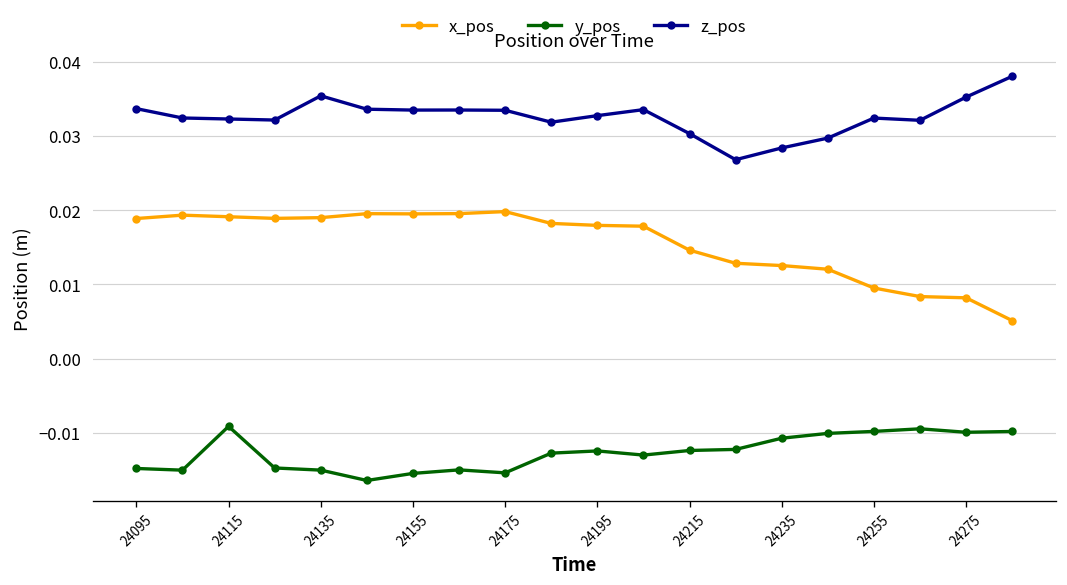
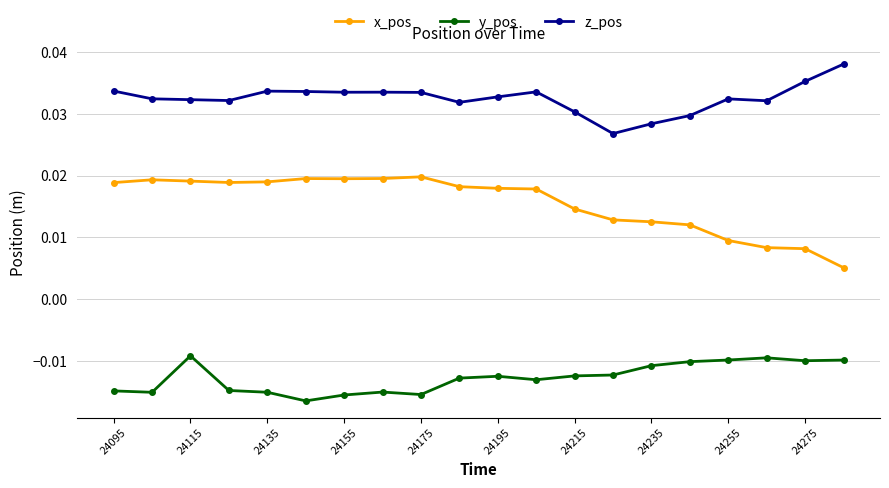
  {
    "x_pos": {
      "24095": 0.019,
      "24115": 0.019,
      "24135": 0.019,
      "24155": 0.019,
      "24175": 0.020,
      "24195": 0.018,
      "24215": 0.015,
      "24235": 0.013,
      "24255": 0.010,
      "24275": 0.008
    },
    "y_pos": {
      "24095": -0.015,
      "24115": -0.009,
      "24135": -0.015,
      "24155": -0.015,
      "24175": -0.015,
      "24195": -0.012,
      "24215": -0.012,
      "24235": -0.011,
      "24255": -0.010,
      "24275": -0.010
    },
    "z_pos": {
      "24095": 0.034,
      "24115": 0.032,
-     "24135": 0.035,
+     "24135": 0.034,
      "24155": 0.033,
      "24175": 0.033,
      "24195": 0.033,
      "24215": 0.030,
      "24235": 0.028,
      "24255": 0.032,
      "24275": 0.035
    }
  }
